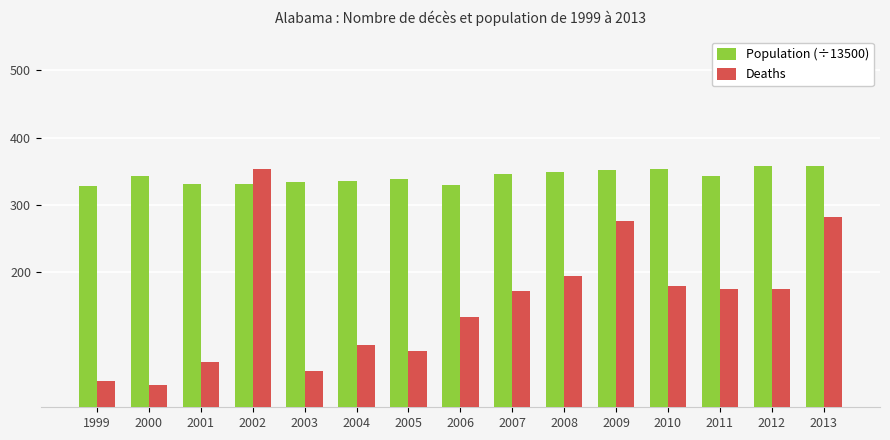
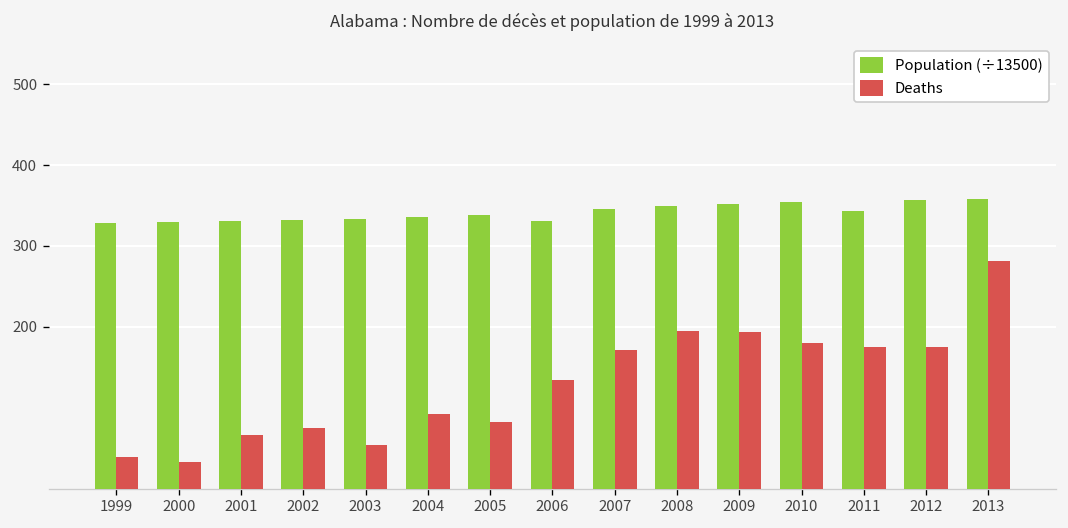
  {
    "Population (÷13500)": {
      "1999": 330,
-     "2000": 340,
+     "2000": 330,
      "2001": 330,
      "2002": 330,
      "2003": 330,
      "2004": 340,
      "2005": 340,
      "2006": 330,
      "2007": 350,
      "2008": 350,
      "2009": 350,
      "2010": 350,
      "2011": 340,
      "2012": 360,
      "2013": 360
    },
    "Deaths": {
      "1999": 40,
      "2000": 30,
      "2001": 70,
-     "2002": 350,
+     "2002": 80,
      "2003": 50,
      "2004": 90,
      "2005": 80,
      "2006": 130,
      "2007": 170,
      "2008": 200,
-     "2009": 280,
+     "2009": 190,
      "2010": 180,
      "2011": 180,
      "2012": 180,
      "2013": 280
    }
  }
